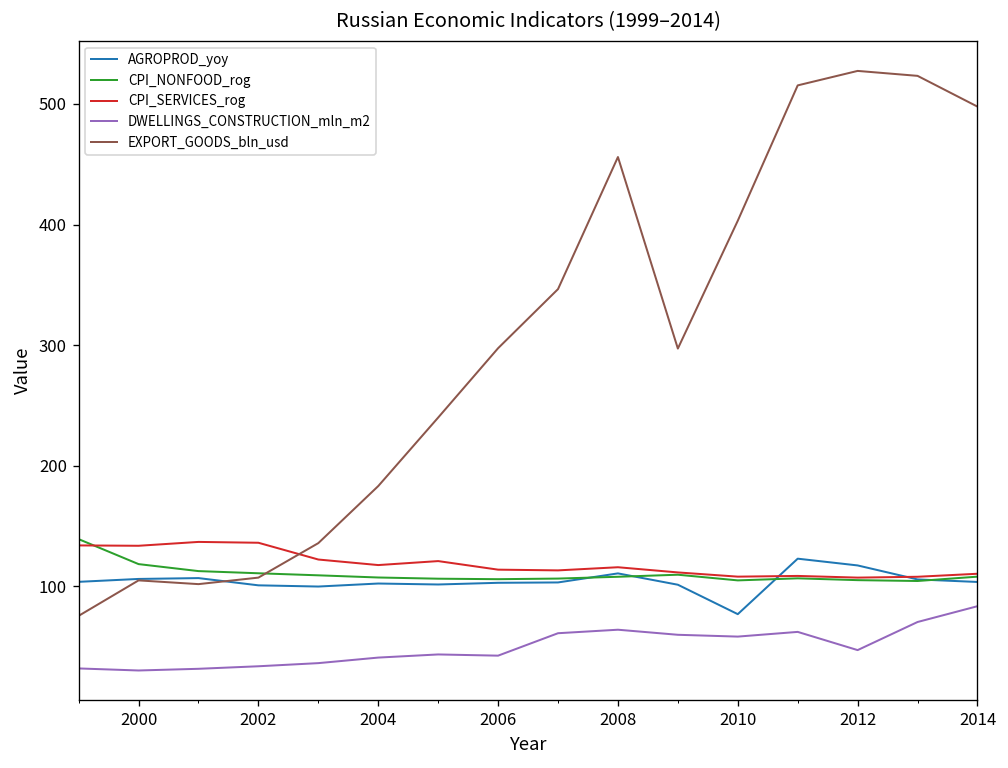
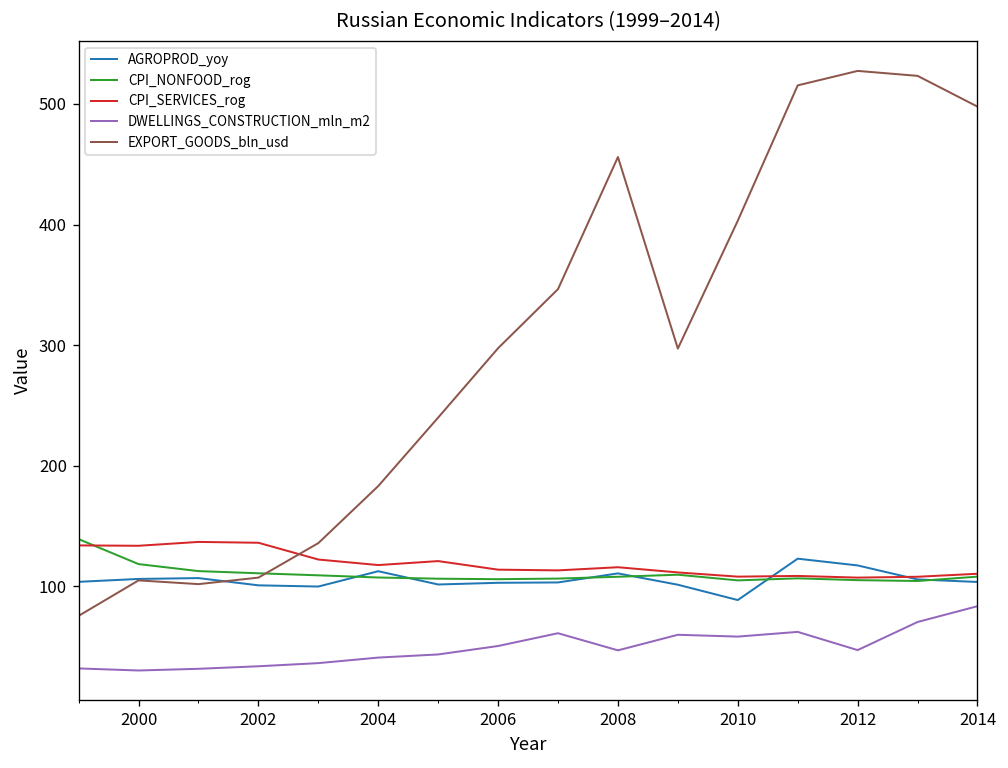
  {
    "AGROPROD_yoy": {
      "2002": 101,
-     "2004": 102,
+     "2004": 113,
      "2006": 103,
      "2008": 111,
-     "2010": 77,
+     "2010": 89,
      "2012": 117,
      "2014": 104
    },
    "CPI_NONFOOD_rog": {
      "2000": 119,
      "2002": 111,
      "2004": 107,
      "2006": 106,
      "2008": 108,
      "2010": 105
    },
    "CPI_SERVICES_rog": {
      "2000": 134,
      "2002": 136,
      "2004": 118,
      "2006": 114,
      "2008": 116,
      "2010": 108
    },
    "DWELLINGS_CONSTRUCTION_mln_m2": {
      "2000": 30,
      "2002": 34,
      "2004": 41,
-     "2006": 43,
-     "2008": 64,
+     "2006": 51,
+     "2008": 47,
      "2010": 58,
      "2012": 47,
      "2014": 84
    },
    "EXPORT_GOODS_bln_usd": {
      "2002": 107,
      "2004": 183,
      "2006": 298,
      "2008": 456,
      "2010": 403,
      "2012": 527,
      "2014": 498
    }
  }
